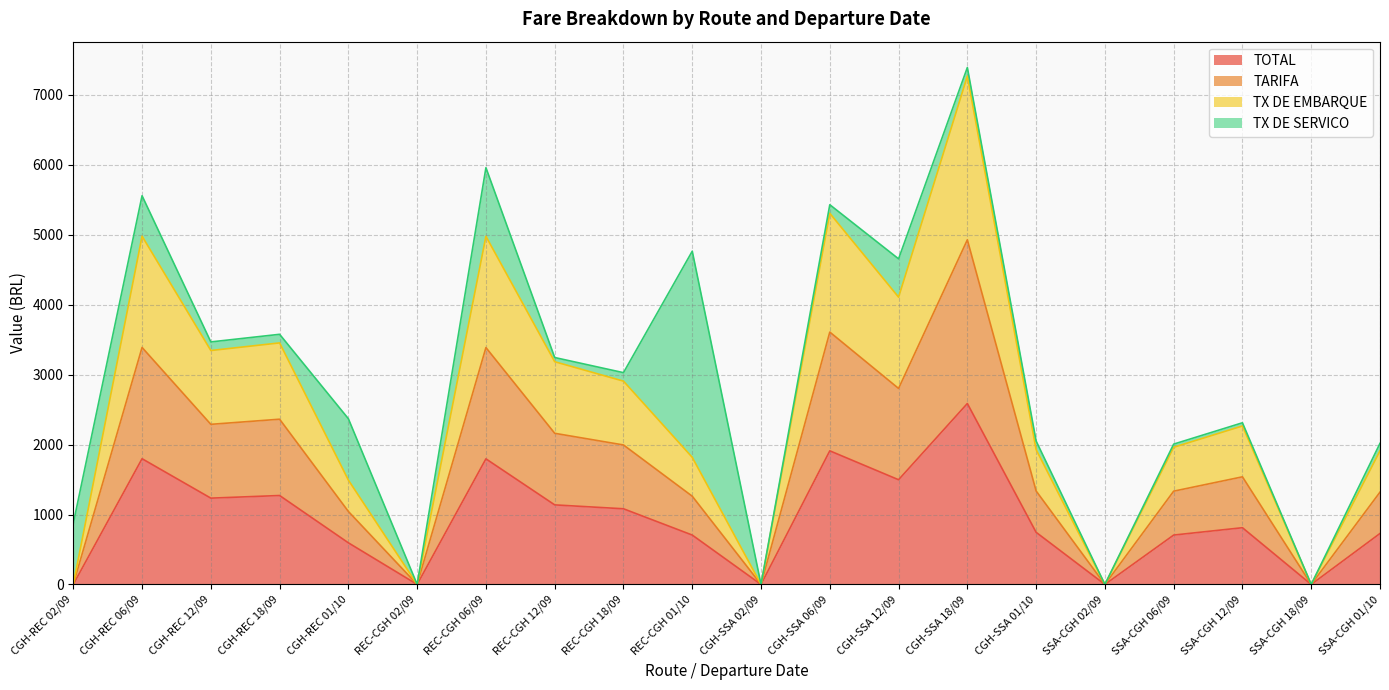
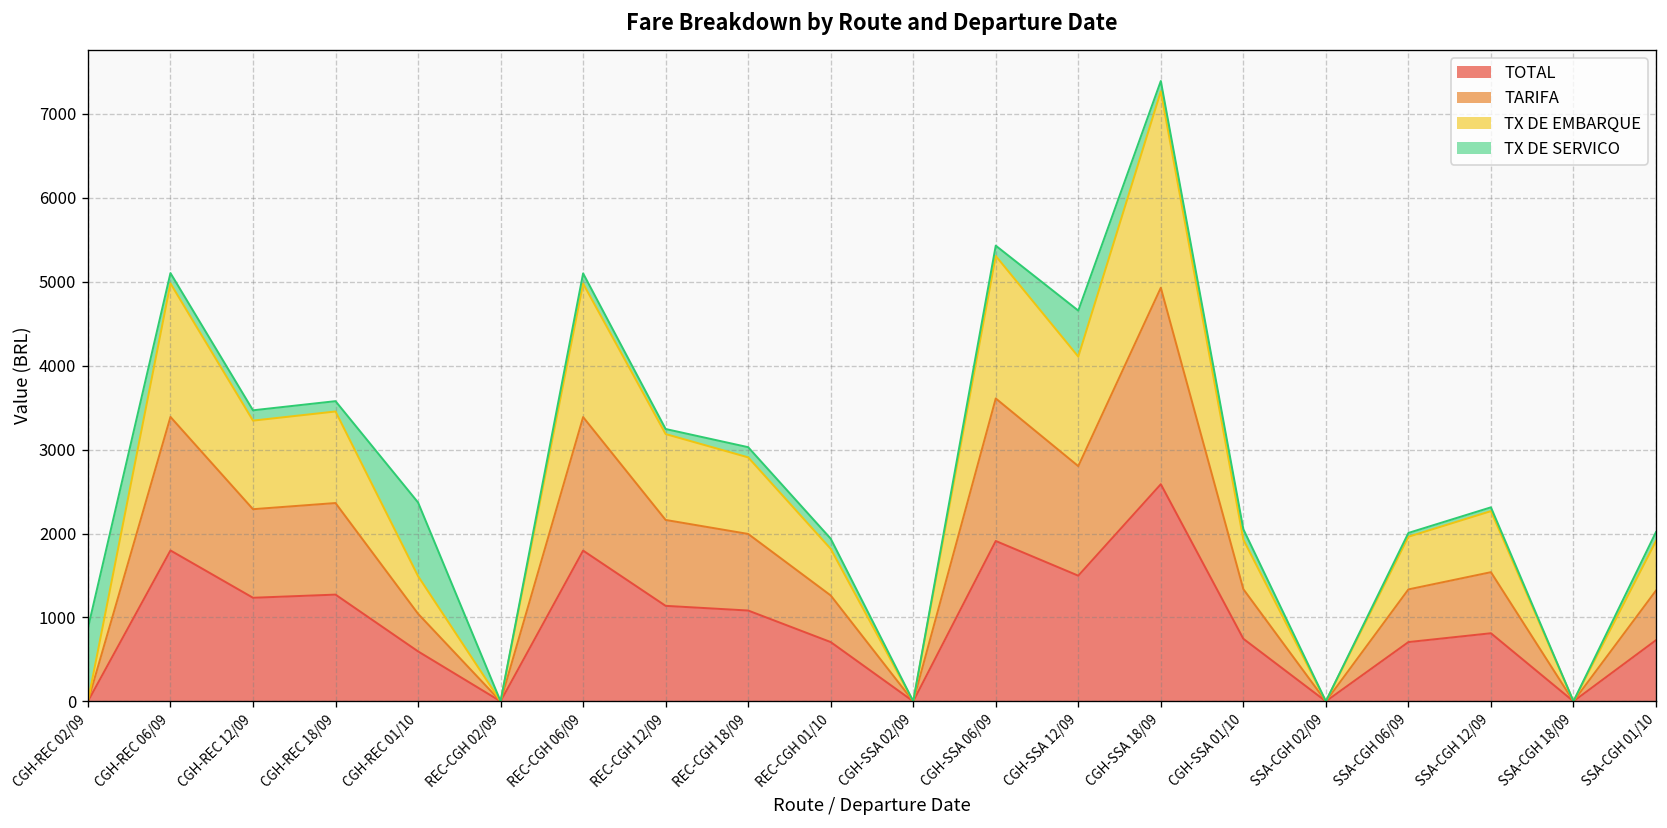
  {
    "TX DE EMBARQUE": {
      "CGH-REC 06/09": 1600,
      "CGH-REC 12/09": 1100,
      "CGH-REC 18/09": 1100,
      "CGH-REC 01/10": 400,
      "REC-CGH 06/09": 1600,
      "REC-CGH 12/09": 1000,
      "REC-CGH 18/09": 900,
      "REC-CGH 01/10": 600,
      "CGH-SSA 06/09": 1700,
      "CGH-SSA 12/09": 1300,
      "CGH-SSA 18/09": 2300,
      "CGH-SSA 01/10": 600,
      "SSA-CGH 06/09": 600,
      "SSA-CGH 12/09": 700,
      "SSA-CGH 01/10": 600
    },
    "TX DE SERVICO": {
      "CGH-REC 02/09": 900,
-     "CGH-REC 06/09": 600,
+     "CGH-REC 06/09": 100,
      "CGH-REC 12/09": 100,
      "CGH-REC 18/09": 100,
      "CGH-REC 01/10": 900,
-     "REC-CGH 06/09": 1000,
+     "REC-CGH 06/09": 100,
      "REC-CGH 12/09": 100,
      "REC-CGH 18/09": 100,
-     "REC-CGH 01/10": 2900,
+     "REC-CGH 01/10": 100,
      "CGH-SSA 06/09": 100,
      "CGH-SSA 12/09": 500,
      "CGH-SSA 18/09": 100,
      "CGH-SSA 01/10": 100,
      "SSA-CGH 06/09": 0,
      "SSA-CGH 12/09": 0,
      "SSA-CGH 01/10": 100
    }
  }
